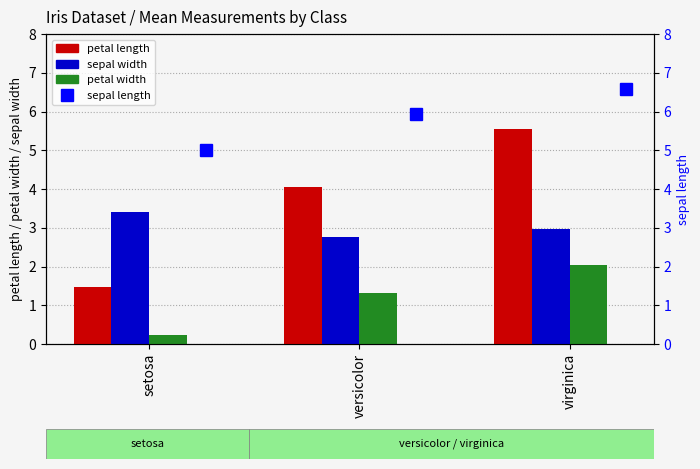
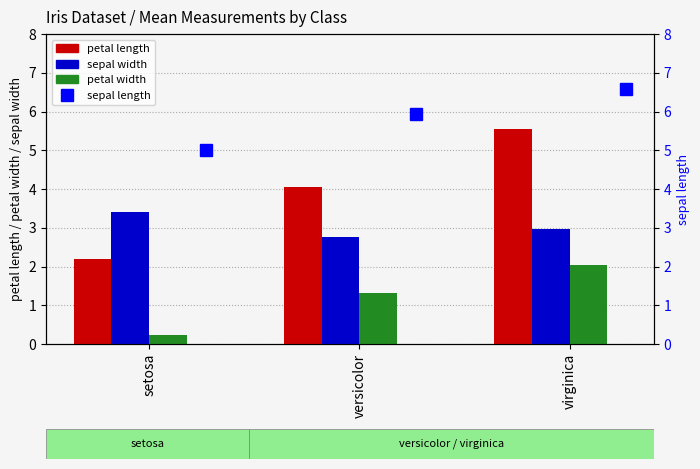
  {
    "petal length": {
-     "setosa": 1.5,
+     "setosa": 2.2,
      "versicolor": 4.1,
      "virginica": 5.6
    },
    "petal width": {
      "setosa": 0.2,
      "versicolor": 1.3,
      "virginica": 2.0
    }
  }
